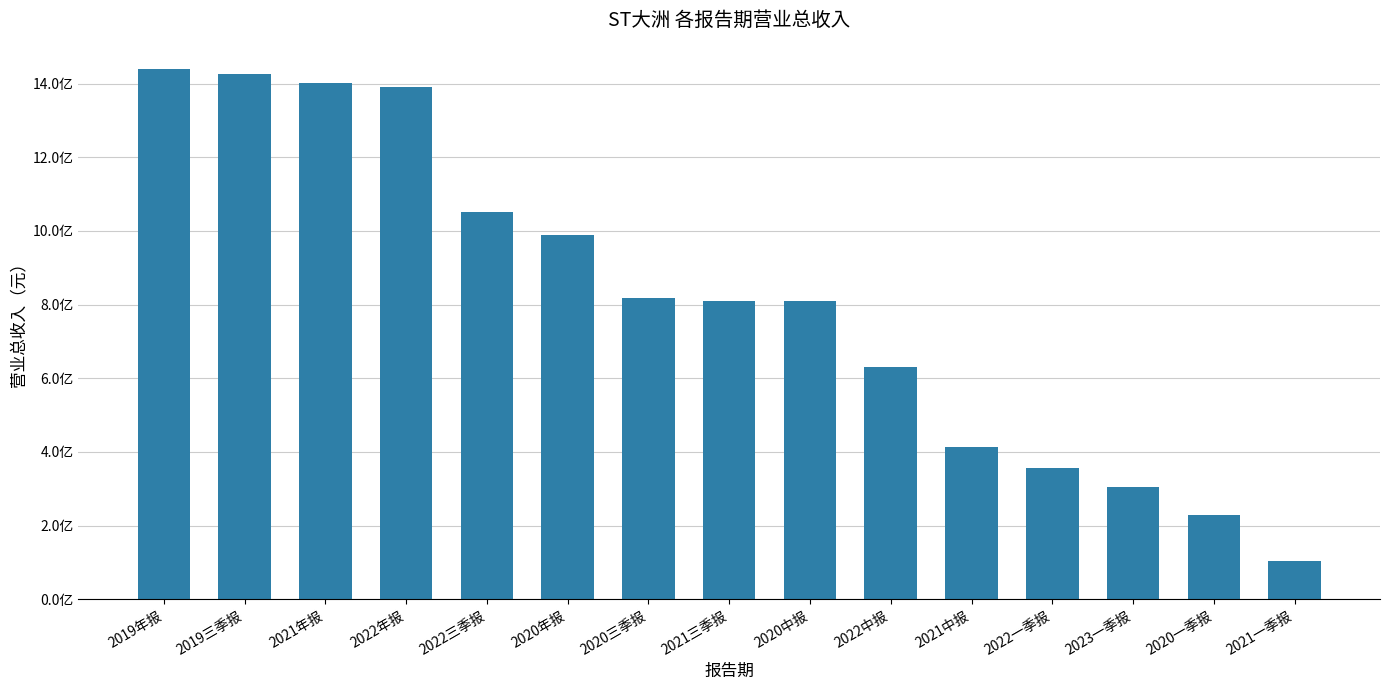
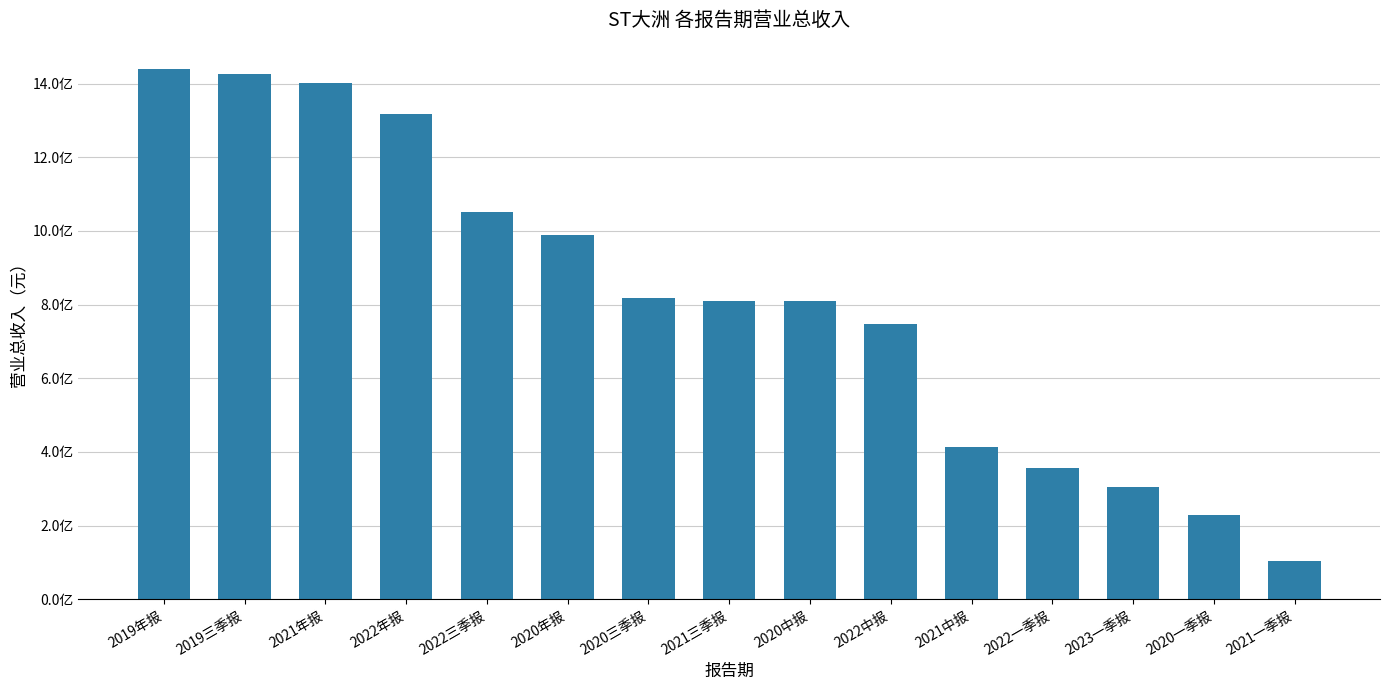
  {
    "2019年报": "14.4亿",
    "2019三季报": "14.3亿",
    "2021年报": "14.0亿",
-   "2022年报": "13.9亿",
+   "2022年报": "13.2亿",
    "2022三季报": "10.5亿",
    "2020年报": "9.9亿",
    "2020三季报": "8.2亿",
    "2021三季报": "8.1亿",
    "2020中报": "8.1亿",
-   "2022中报": "6.3亿",
+   "2022中报": "7.5亿",
    "2021中报": "4.1亿",
    "2022一季报": "3.6亿",
    "2023一季报": "3.0亿",
    "2020一季报": "2.3亿",
    "2021一季报": "1.0亿"
  }
